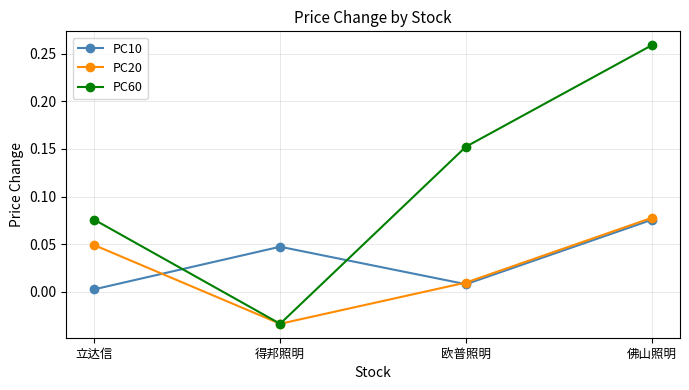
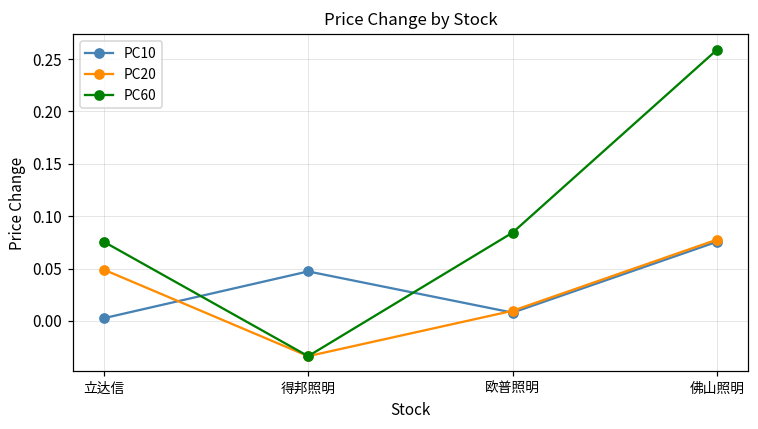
  {
    "PC10": {
      "立达信": 0.00,
      "得邦照明": 0.05
    },
    "PC20": {
      "立达信": 0.05
    },
    "PC60": {
      "立达信": 0.08,
-     "欧普照明": 0.15,
+     "欧普照明": 0.08,
      "佛山照明": 0.26
    }
  }
